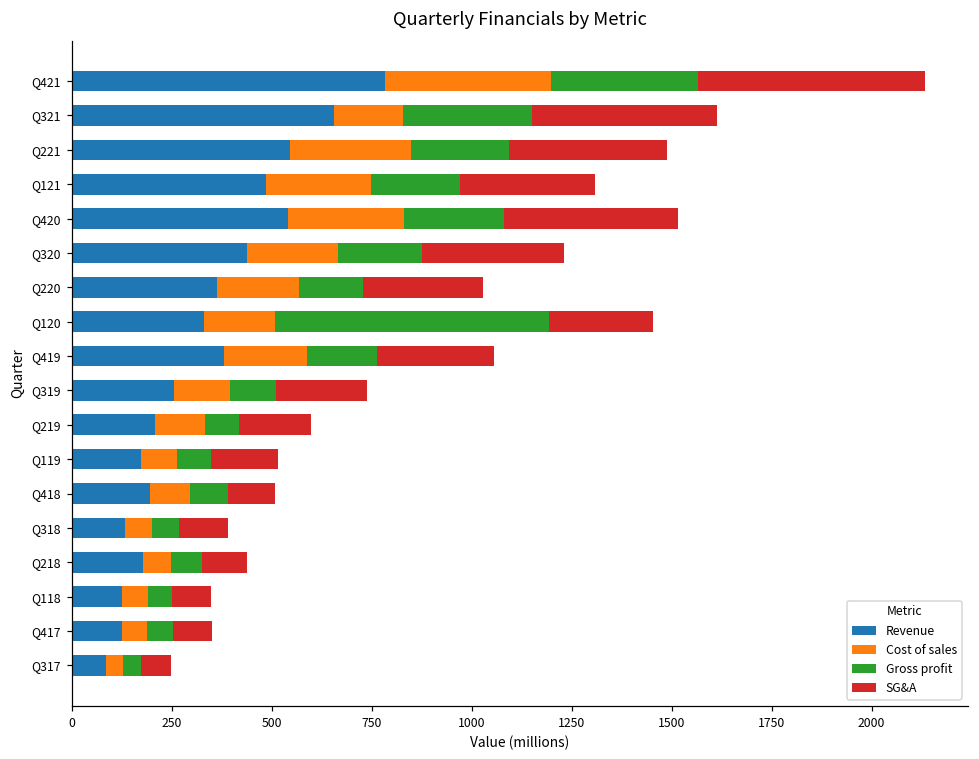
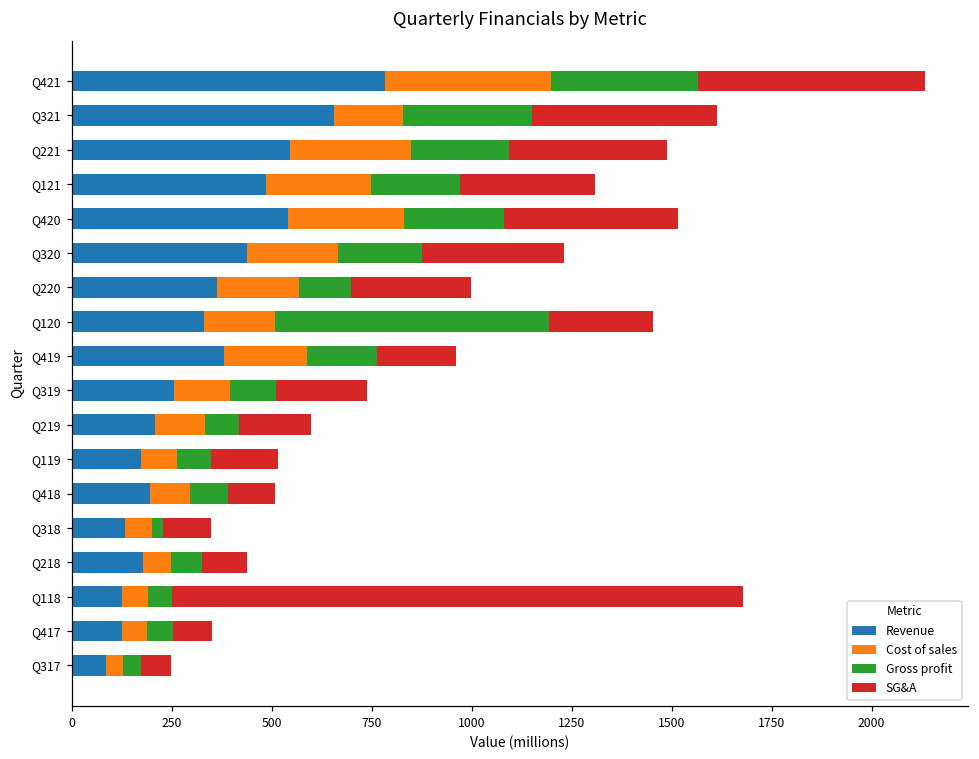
  {
    "Revenue": {
      "Q421": 780,
      "Q321": 660,
      "Q221": 550,
      "Q121": 490,
      "Q420": 540,
      "Q320": 440,
      "Q220": 360,
      "Q120": 330,
      "Q419": 380,
      "Q319": 260,
      "Q219": 210,
      "Q119": 170,
      "Q418": 200,
      "Q318": 130,
      "Q218": 180,
      "Q118": 130,
      "Q417": 130,
      "Q317": 90
    },
    "Cost of sales": {
      "Q421": 420,
      "Q321": 170,
      "Q221": 300,
      "Q121": 260,
      "Q420": 290,
      "Q320": 230,
      "Q220": 210,
      "Q120": 180,
      "Q419": 210,
      "Q319": 140,
      "Q219": 120,
      "Q119": 90,
      "Q418": 100,
      "Q318": 70,
      "Q218": 70,
      "Q118": 60,
      "Q417": 60,
      "Q317": 40
    },
    "Gross profit": {
      "Q421": 370,
      "Q321": 320,
      "Q221": 250,
      "Q121": 220,
      "Q420": 250,
      "Q320": 210,
-     "Q220": 160,
+     "Q220": 130,
      "Q120": 680,
      "Q419": 180,
      "Q319": 120,
      "Q219": 90,
      "Q119": 80,
      "Q418": 90,
-     "Q318": 70,
+     "Q318": 30,
      "Q218": 80,
      "Q118": 60,
      "Q417": 60,
      "Q317": 50
    },
    "SG&A": {
      "Q421": 570,
      "Q321": 460,
      "Q221": 400,
      "Q121": 340,
      "Q420": 440,
      "Q320": 360,
      "Q220": 300,
      "Q120": 260,
-     "Q419": 290,
+     "Q419": 200,
      "Q319": 230,
      "Q219": 180,
      "Q119": 170,
      "Q418": 120,
      "Q318": 120,
      "Q218": 110,
-     "Q118": 100,
+     "Q118": 1430,
      "Q417": 100,
      "Q317": 70
    }
  }
